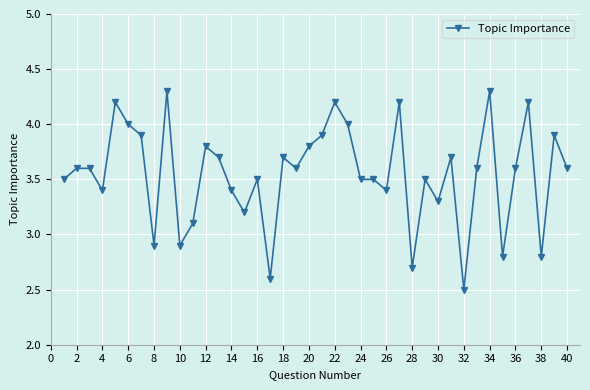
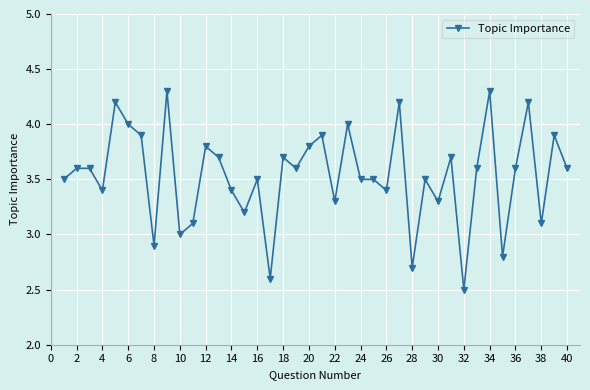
  {
    "2": 3.6,
    "4": 3.4,
    "6": 4.0,
    "8": 2.9,
-   "10": 2.9,
+   "10": 3.0,
    "12": 3.8,
    "14": 3.4,
    "16": 3.5,
    "18": 3.7,
    "20": 3.8,
-   "22": 4.2,
+   "22": 3.3,
    "24": 3.5,
    "26": 3.4,
    "28": 2.7,
    "30": 3.3,
    "32": 2.5,
    "34": 4.3,
    "36": 3.6,
-   "38": 2.8,
+   "38": 3.1,
    "40": 3.6
  }
